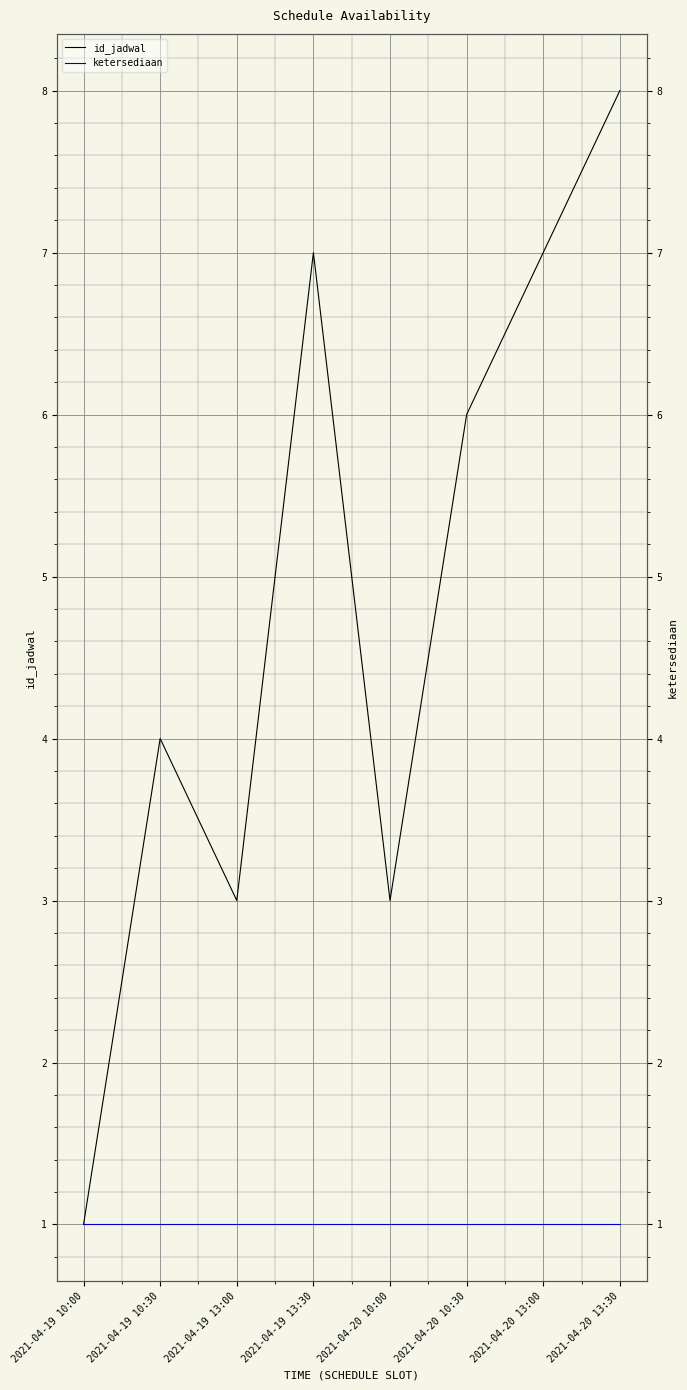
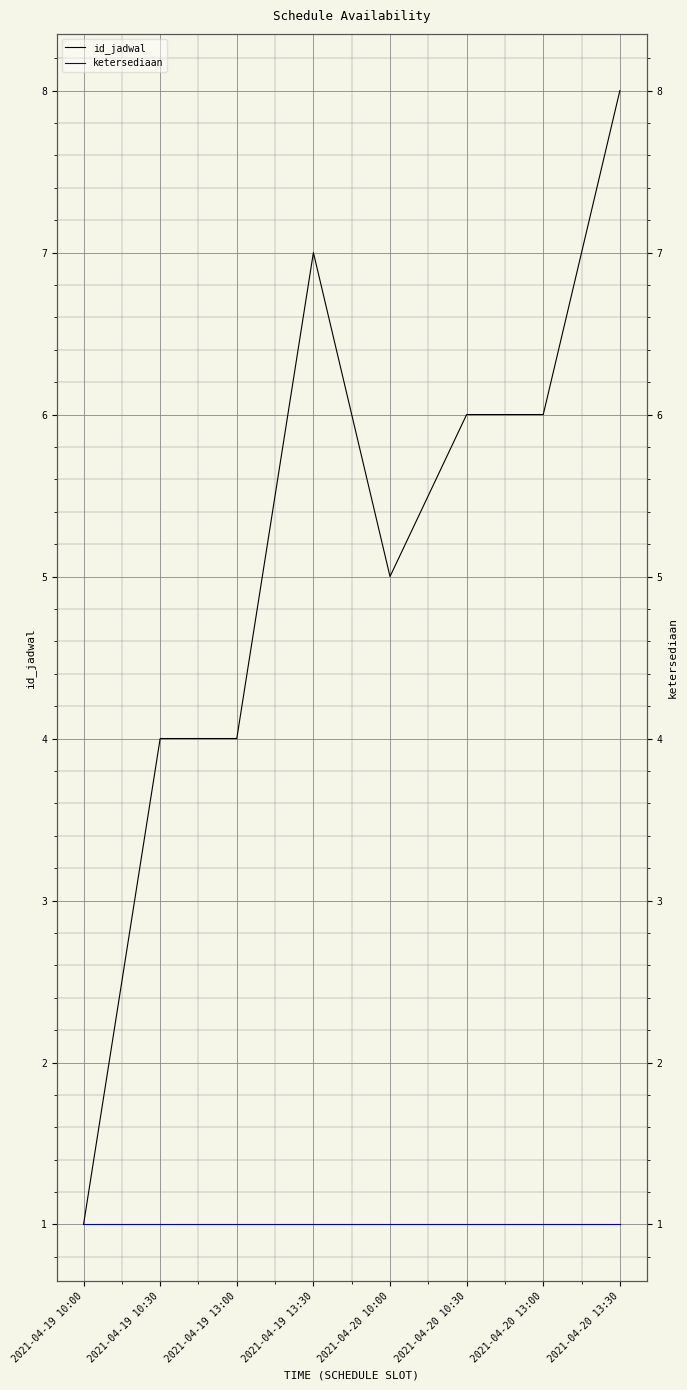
  {
    "id_jadwal": {
      "2021-04-19 10:30": 4,
-     "2021-04-19 13:00": 3,
+     "2021-04-19 13:00": 4,
      "2021-04-19 13:30": 7,
-     "2021-04-20 10:00": 3,
+     "2021-04-20 10:00": 5,
      "2021-04-20 10:30": 6,
-     "2021-04-20 13:00": 7,
+     "2021-04-20 13:00": 6,
      "2021-04-20 13:30": 8
    },
    "ketersediaan": {
      "2021-04-19 10:30": 1,
      "2021-04-19 13:00": 1,
      "2021-04-19 13:30": 1,
      "2021-04-20 10:00": 1,
      "2021-04-20 10:30": 1,
      "2021-04-20 13:00": 1,
      "2021-04-20 13:30": 1
    }
  }
